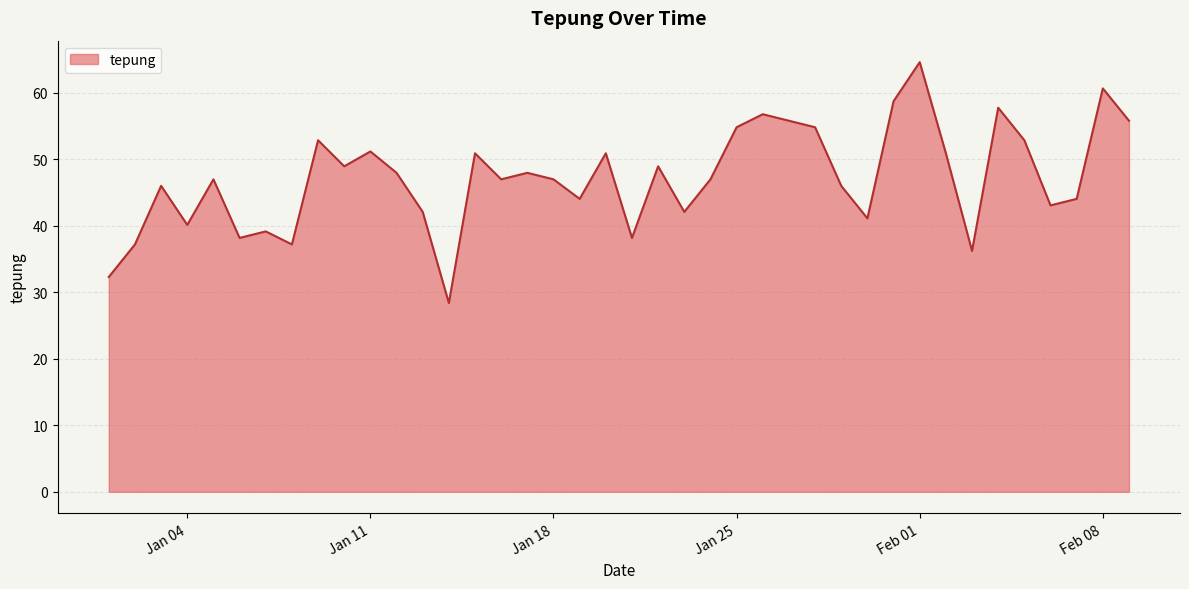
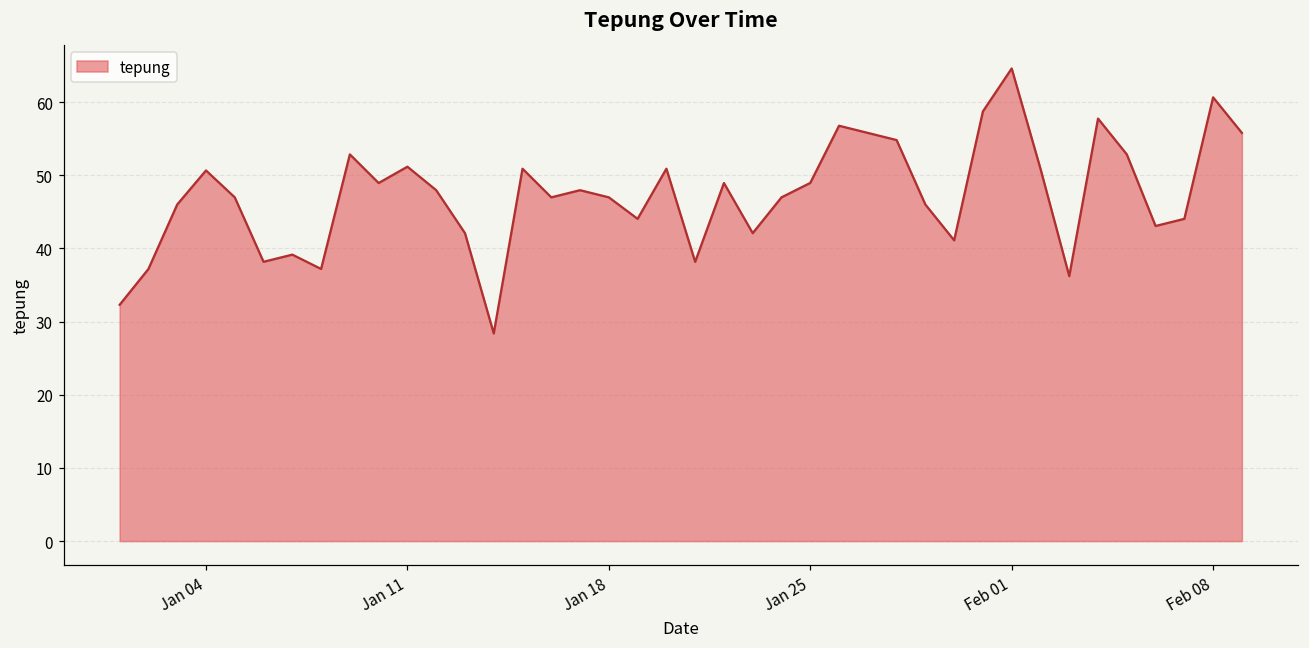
  {
-   "Jan 04": 40,
+   "Jan 04": 51,
    "Jan 11": 51,
    "Jan 18": 47,
-   "Jan 25": 55,
+   "Jan 25": 49,
    "Feb 01": 65,
    "Feb 08": 61
  }
